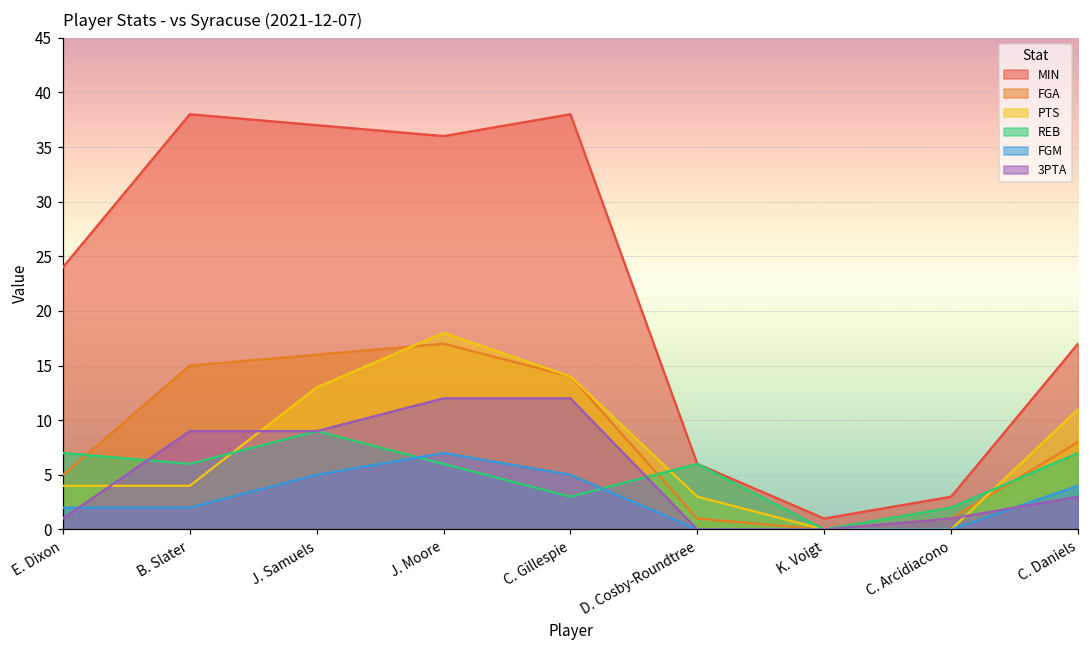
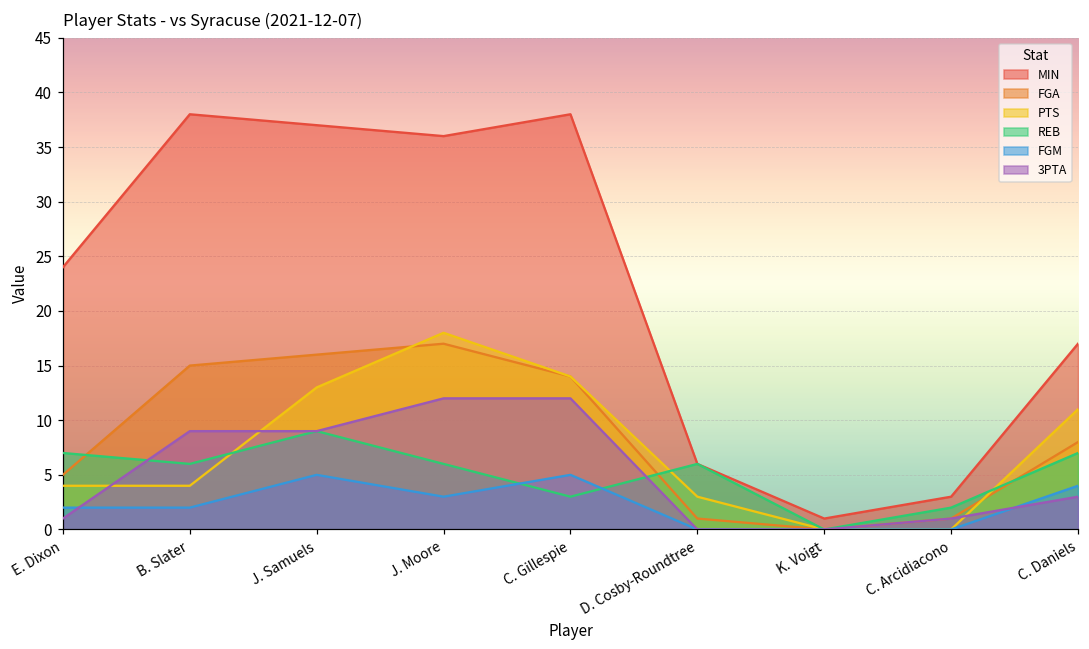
  {
    "PTS": {
      "E. Dixon": 4,
      "B. Slater": 4,
      "J. Samuels": 13,
      "J. Moore": 18,
      "D. Cosby-Roundtree": 3,
      "C. Daniels": 11
    },
    "REB": {
      "E. Dixon": 7,
      "B. Slater": 6,
      "J. Moore": 6,
      "C. Gillespie": 3,
      "C. Arcidiacono": 2,
      "C. Daniels": 7
    },
    "FGM": {
      "E. Dixon": 2,
      "B. Slater": 2,
      "J. Samuels": 5,
-     "J. Moore": 7,
+     "J. Moore": 3,
      "C. Gillespie": 5,
      "C. Daniels": 4
    },
    "3PTA": {
      "E. Dixon": 1,
      "B. Slater": 9,
      "J. Moore": 12,
      "C. Gillespie": 12,
      "C. Daniels": 3
    }
  }
